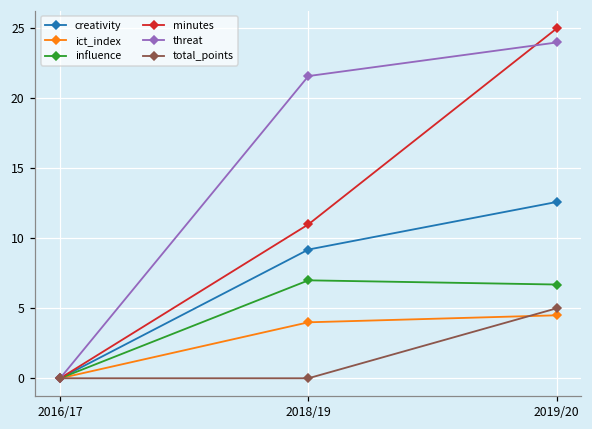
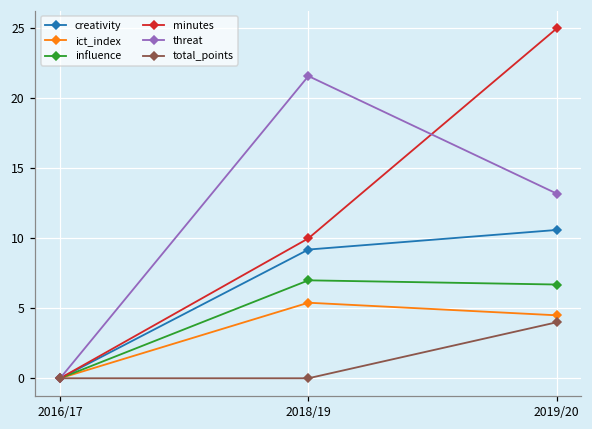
  {
    "creativity": {
      "2018/19": 9.2,
-     "2019/20": 12.6
+     "2019/20": 10.6
    },
    "ict_index": {
-     "2018/19": 4.0,
+     "2018/19": 5.4,
      "2019/20": 4.5
    },
    "influence": {
      "2018/19": 7.0,
      "2019/20": 6.7
    },
    "minutes": {
-     "2018/19": 11,
+     "2018/19": 10,
      "2019/20": 25
    },
    "threat": {
      "2018/19": 21.6,
-     "2019/20": 24.0
+     "2019/20": 13.2
    },
    "total_points": {
      "2018/19": 0,
-     "2019/20": 5
+     "2019/20": 4
    }
  }
